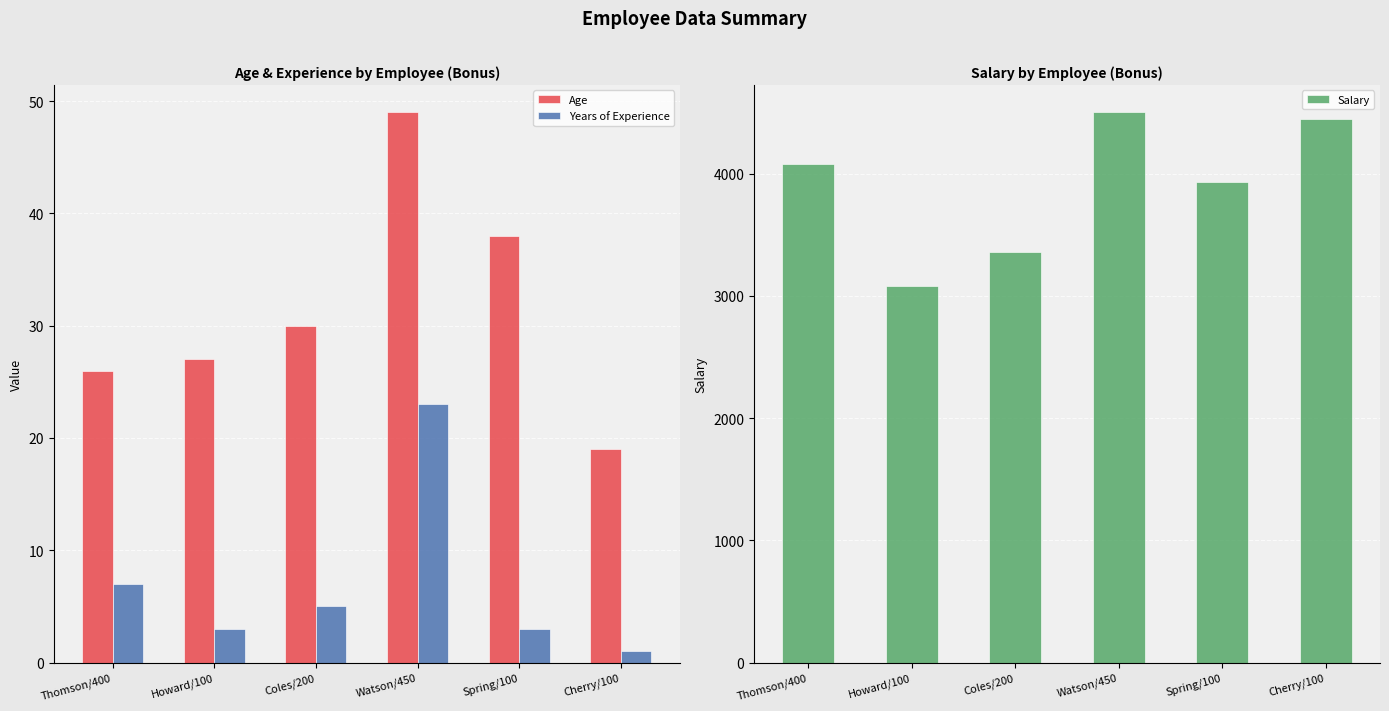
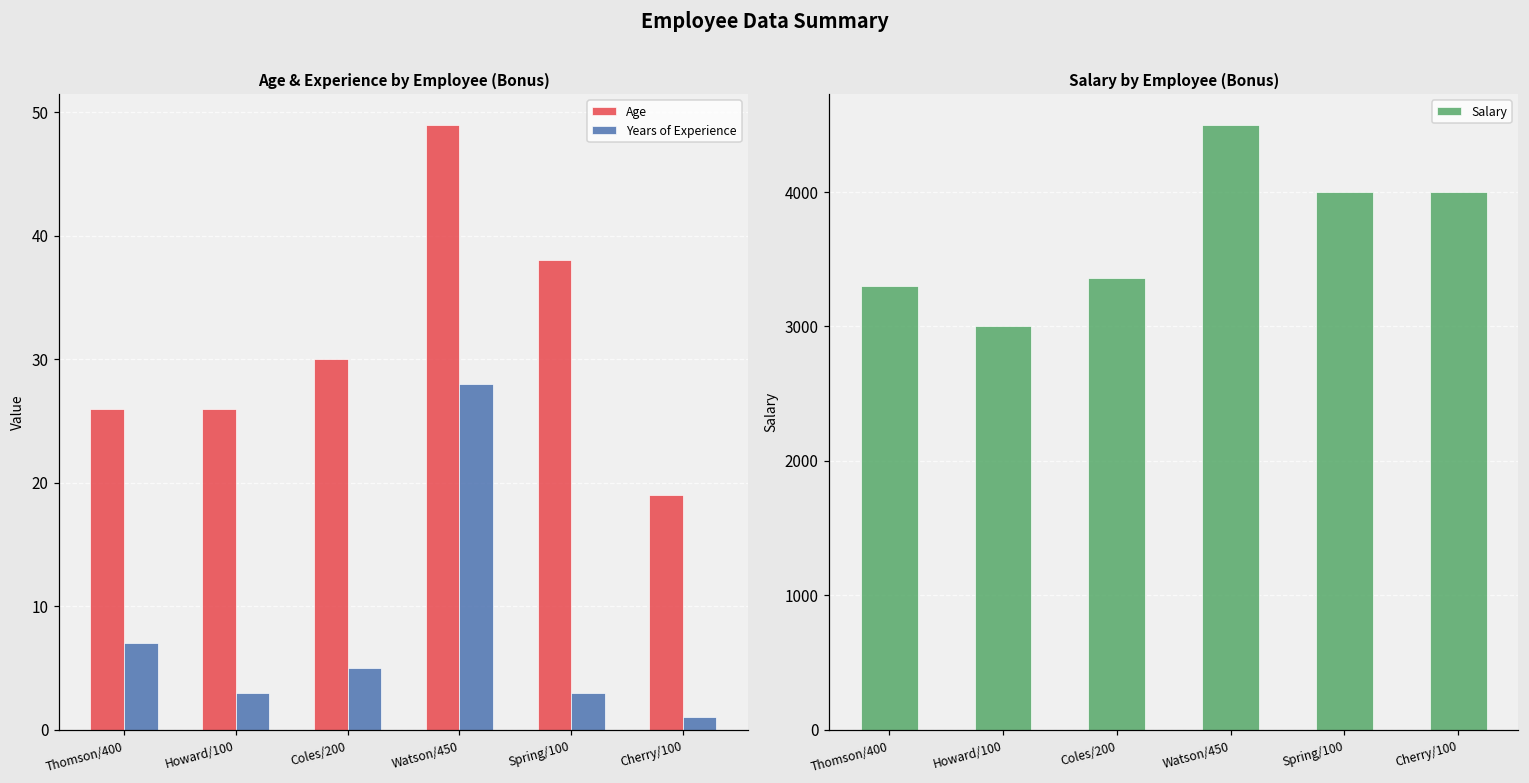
  {
    "Age & Experience by Employee (Bonus)": {
      "Age": {
        "Thomson/400": 26,
-       "Howard/100": 27,
+       "Howard/100": 26,
        "Coles/200": 30,
        "Watson/450": 49,
        "Spring/100": 38,
        "Cherry/100": 19
      },
      "Years of Experience": {
        "Thomson/400": 7,
        "Howard/100": 3,
        "Coles/200": 5,
-       "Watson/450": 23,
+       "Watson/450": 28,
        "Spring/100": 3,
        "Cherry/100": 1
      }
    },
    "Salary by Employee (Bonus)": {
-     "Thomson/400": 4080,
-     "Howard/100": 3080,
+     "Thomson/400": 3300,
+     "Howard/100": 3000,
      "Coles/200": 3360,
      "Watson/450": 4500,
-     "Spring/100": 3930,
-     "Cherry/100": 4450
+     "Spring/100": 4000,
+     "Cherry/100": 4000
    }
  }
